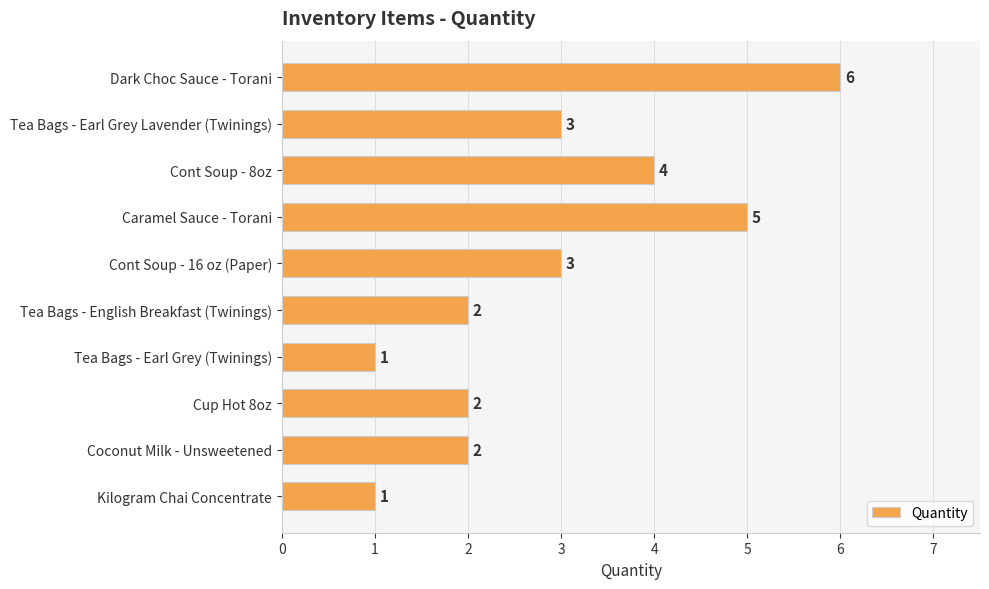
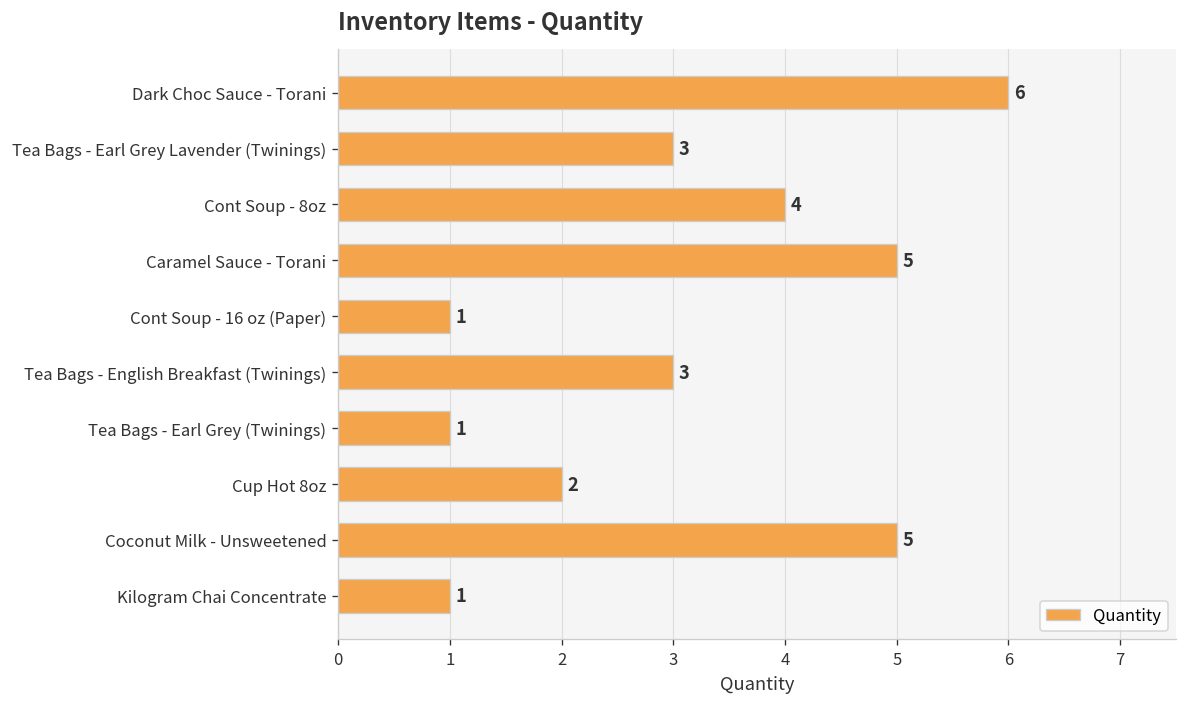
  {
    "Dark Choc Sauce - Torani": 6,
    "Tea Bags - Earl Grey Lavender (Twinings)": 3,
    "Cont Soup - 8oz": 4,
    "Caramel Sauce - Torani": 5,
-   "Cont Soup - 16 oz (Paper)": 3,
-   "Tea Bags - English Breakfast (Twinings)": 2,
+   "Cont Soup - 16 oz (Paper)": 1,
+   "Tea Bags - English Breakfast (Twinings)": 3,
    "Tea Bags - Earl Grey (Twinings)": 1,
    "Cup Hot 8oz": 2,
-   "Coconut Milk - Unsweetened": 2,
+   "Coconut Milk - Unsweetened": 5,
    "Kilogram Chai Concentrate": 1
  }
